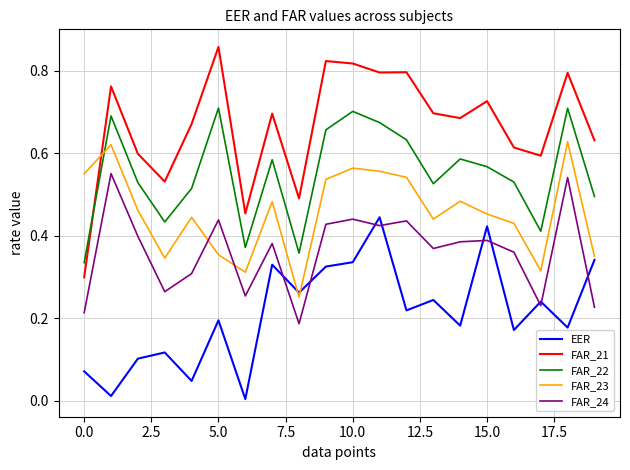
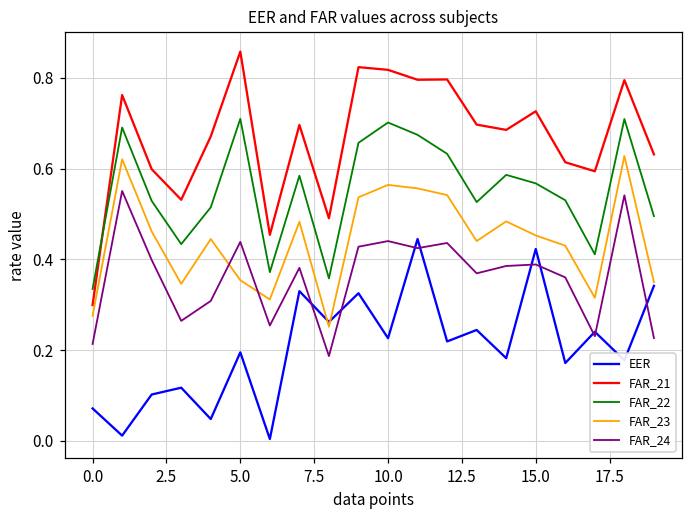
  {
    "EER": {
      "0.0": 0.07,
      "5.0": 0.19,
-     "10.0": 0.34,
+     "10.0": 0.23,
      "15.0": 0.42
    },
    "FAR_21": {
      "0.0": 0.30,
      "5.0": 0.86,
      "10.0": 0.82,
      "15.0": 0.73
    },
    "FAR_22": {
      "0.0": 0.33,
      "5.0": 0.71,
      "10.0": 0.70,
      "15.0": 0.57
    },
    "FAR_23": {
-     "0.0": 0.55,
+     "0.0": 0.28,
      "5.0": 0.35,
      "10.0": 0.56,
      "15.0": 0.45
    },
    "FAR_24": {
      "0.0": 0.21,
      "5.0": 0.44,
      "10.0": 0.44,
      "15.0": 0.39
    }
  }
